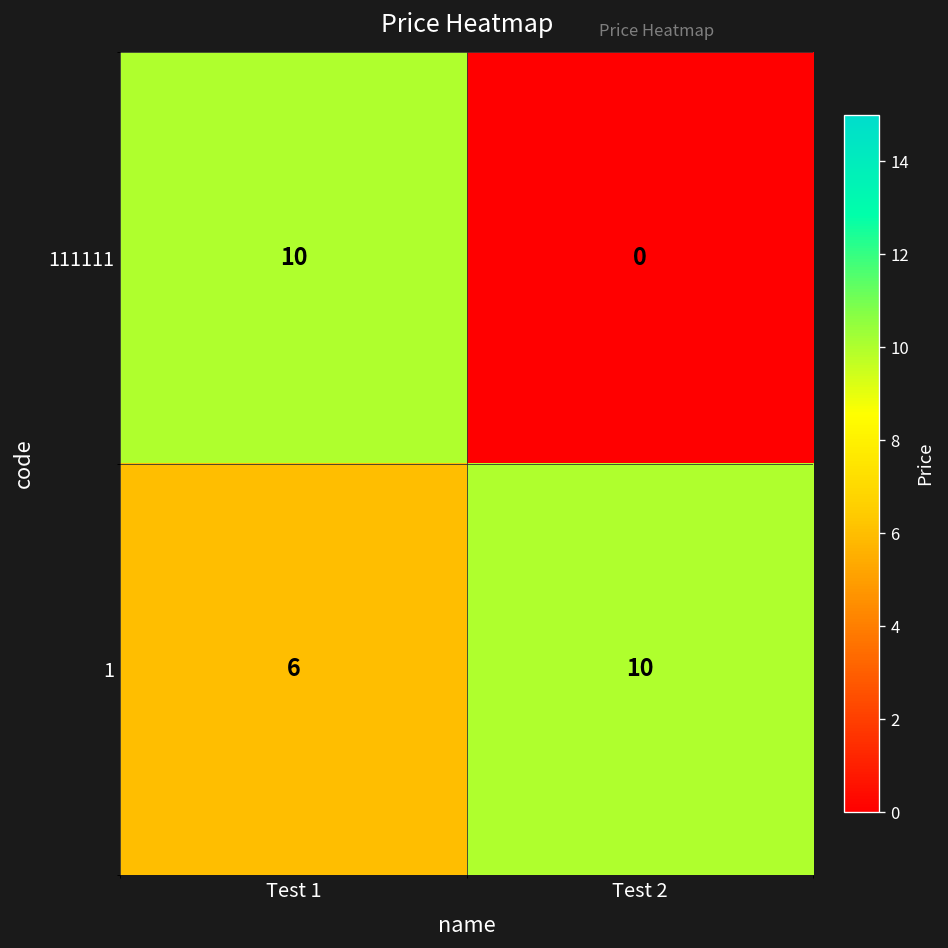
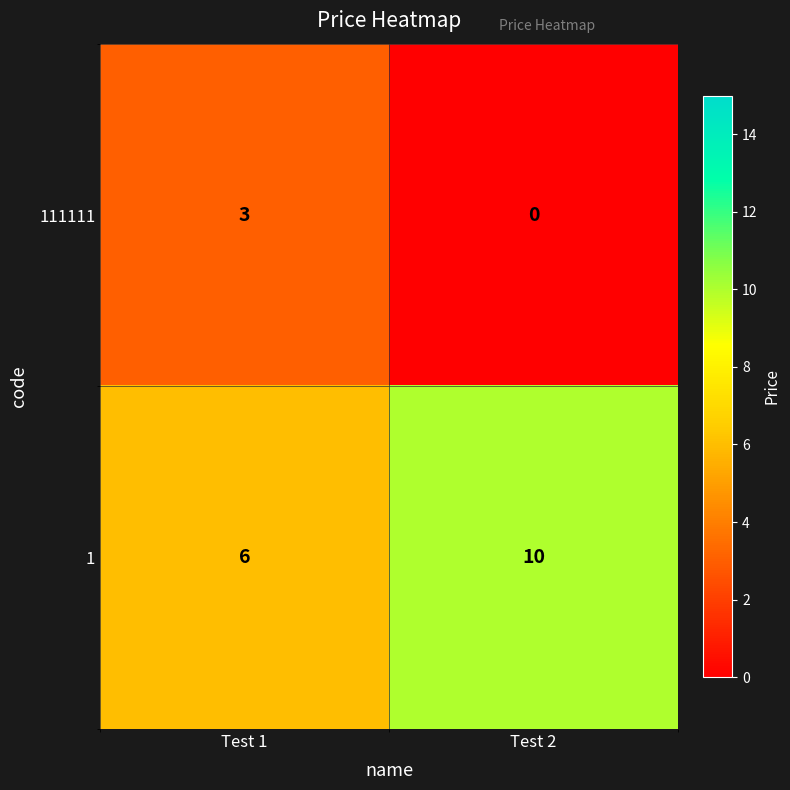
  {
    "111111": {
-     "Test 1": 10,
+     "Test 1": 3,
      "Test 2": 0
    },
    "1": {
      "Test 1": 6,
      "Test 2": 10
    }
  }
